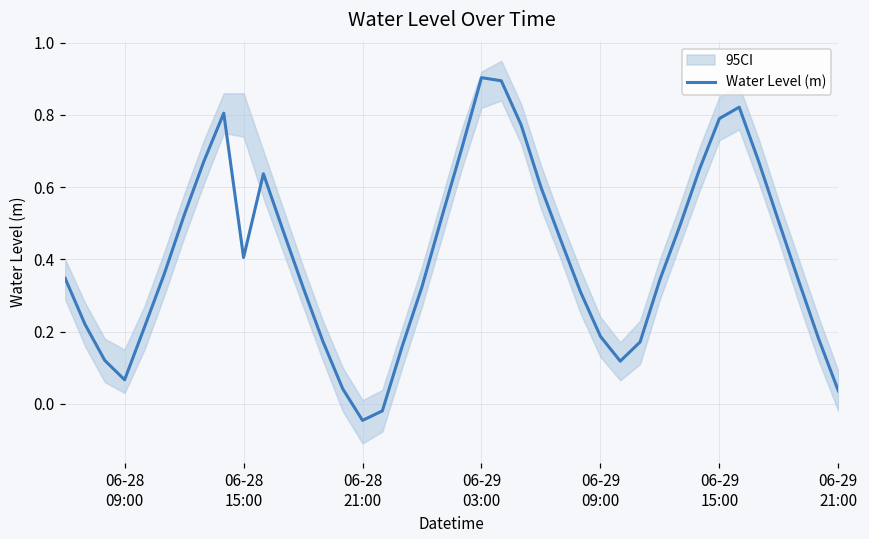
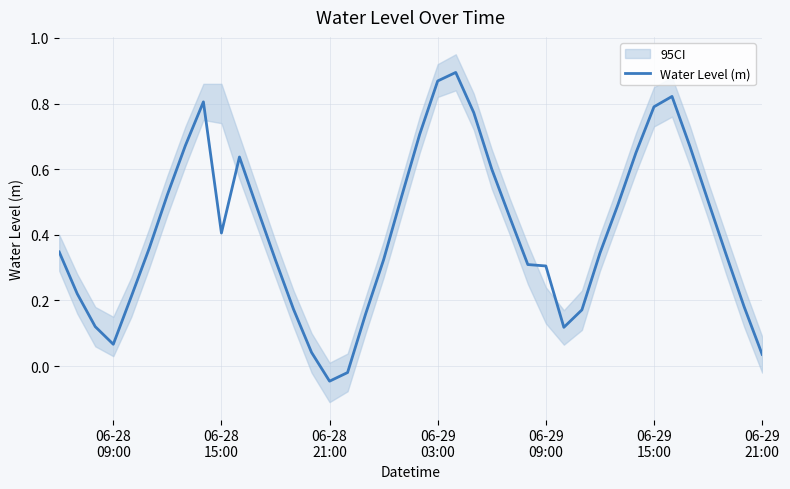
  {
    "Water Level (m)": {
      "06-28 09:00": 0.07,
      "06-28 15:00": 0.41,
      "06-28 21:00": -0.05,
-     "06-29 03:00": 0.90,
-     "06-29 09:00": 0.19,
+     "06-29 03:00": 0.87,
+     "06-29 09:00": 0.30,
      "06-29 15:00": 0.79,
      "06-29 21:00": 0.04
    }
  }
